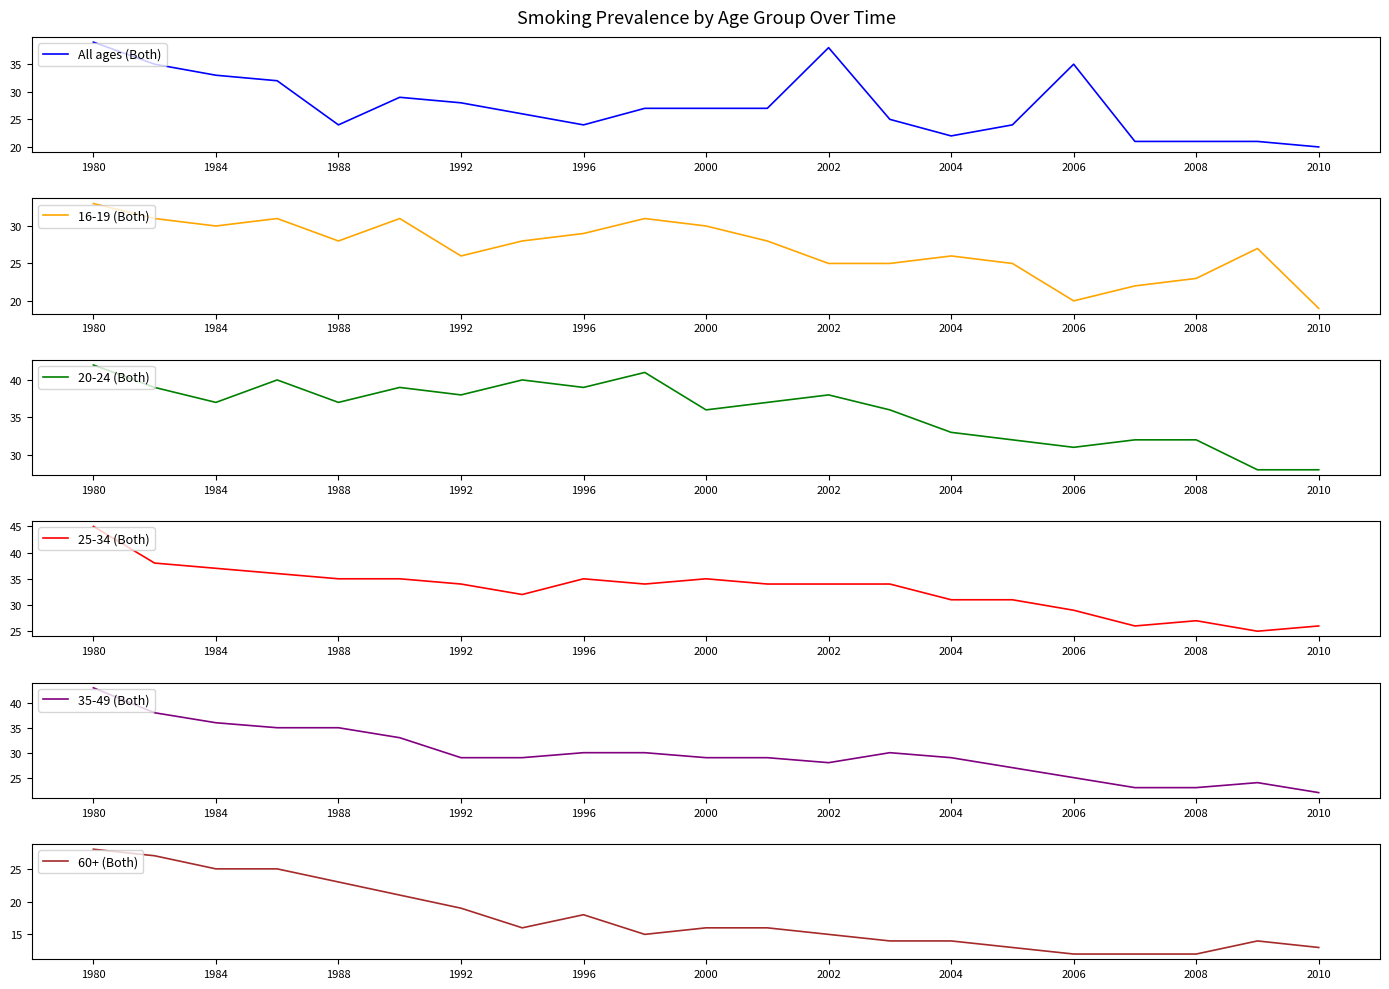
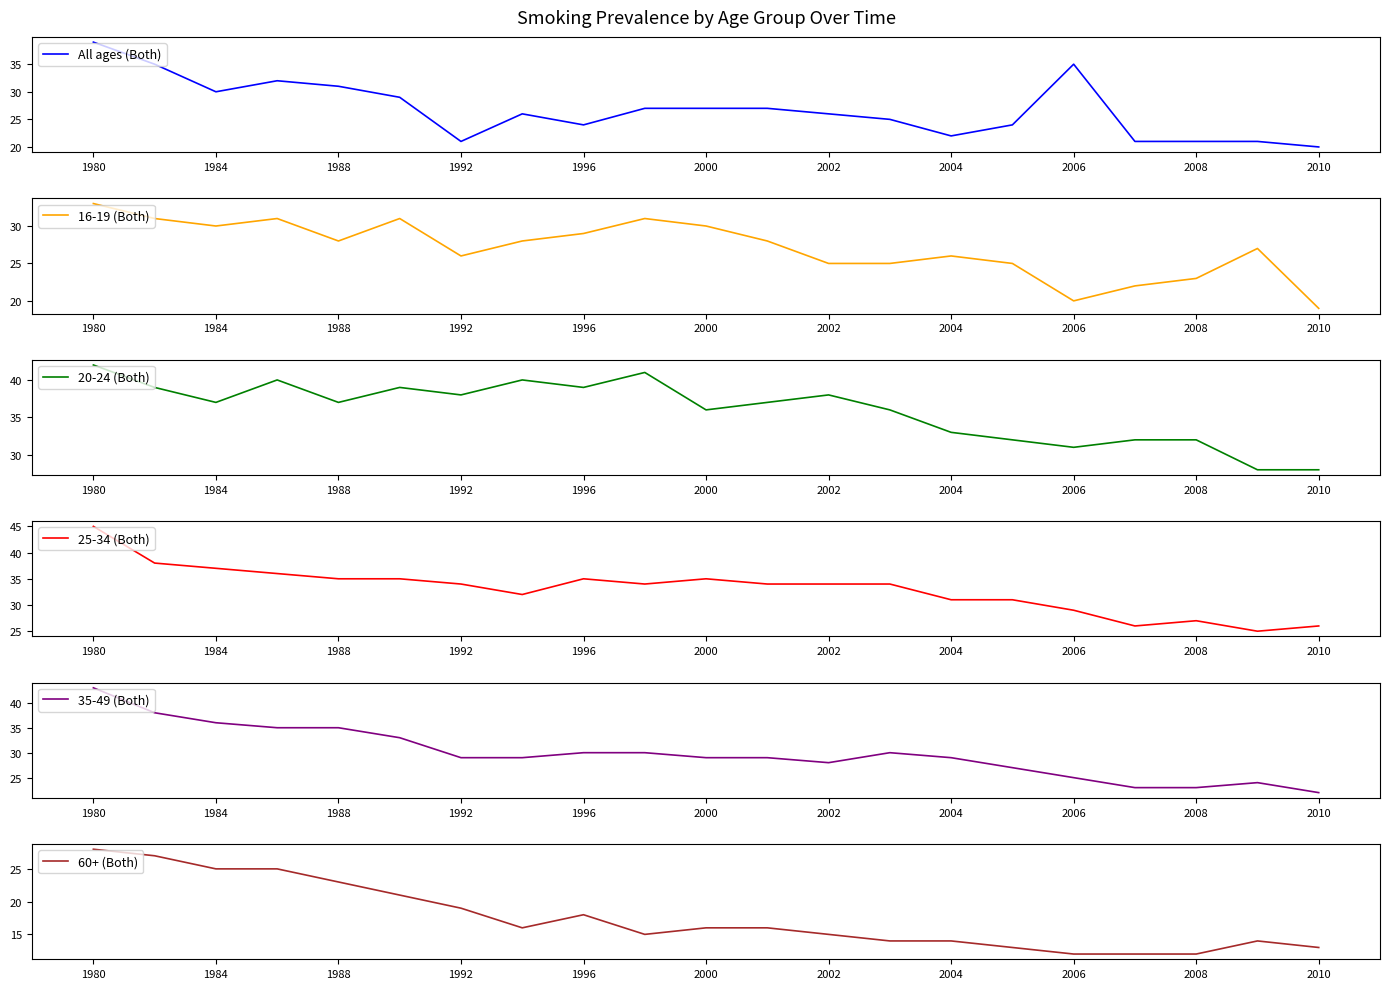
  {
    "Smoking Prevalence by Age Group Over Time": {
      "1980": 39,
-     "1984": 33,
-     "1988": 24,
-     "1992": 28,
+     "1984": 30,
+     "1988": 31,
+     "1992": 21,
      "1996": 24,
      "2000": 27,
-     "2002": 38,
+     "2002": 26,
      "2004": 22,
      "2006": 35,
      "2008": 21,
      "2010": 20
    }
  }
